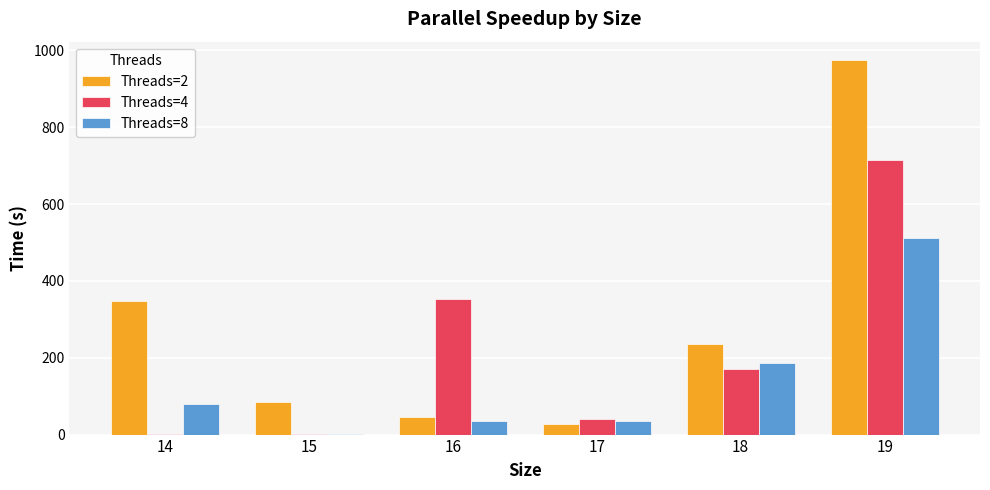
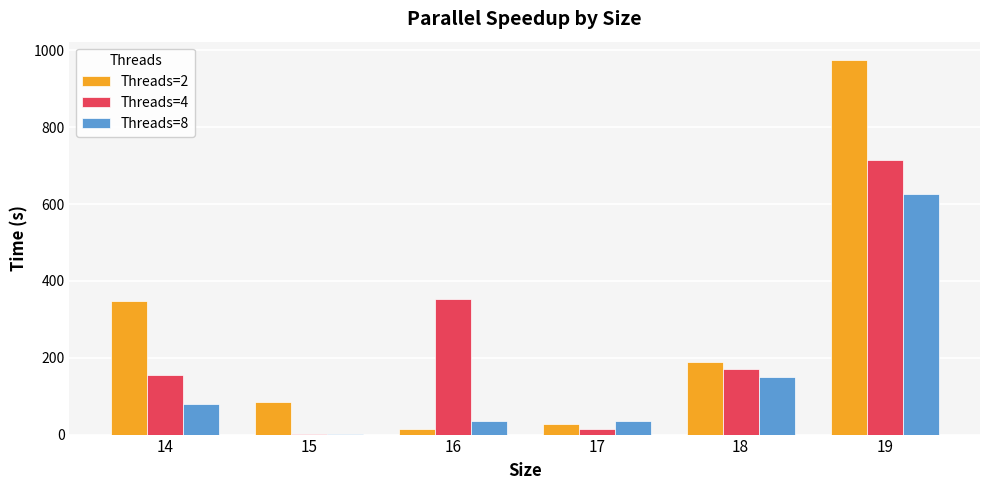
  {
    "Threads=2": {
      "14": 350,
      "15": 80,
-     "16": 50,
+     "16": 10,
      "17": 30,
-     "18": 240,
+     "18": 190,
      "19": 970
    },
    "Threads=4": {
-     "14": 0,
+     "14": 150,
      "16": 350,
-     "17": 40,
+     "17": 10,
      "18": 170,
      "19": 710
    },
    "Threads=8": {
      "14": 80,
      "16": 30,
      "17": 40,
-     "18": 190,
-     "19": 510
+     "18": 150,
+     "19": 630
    }
  }
